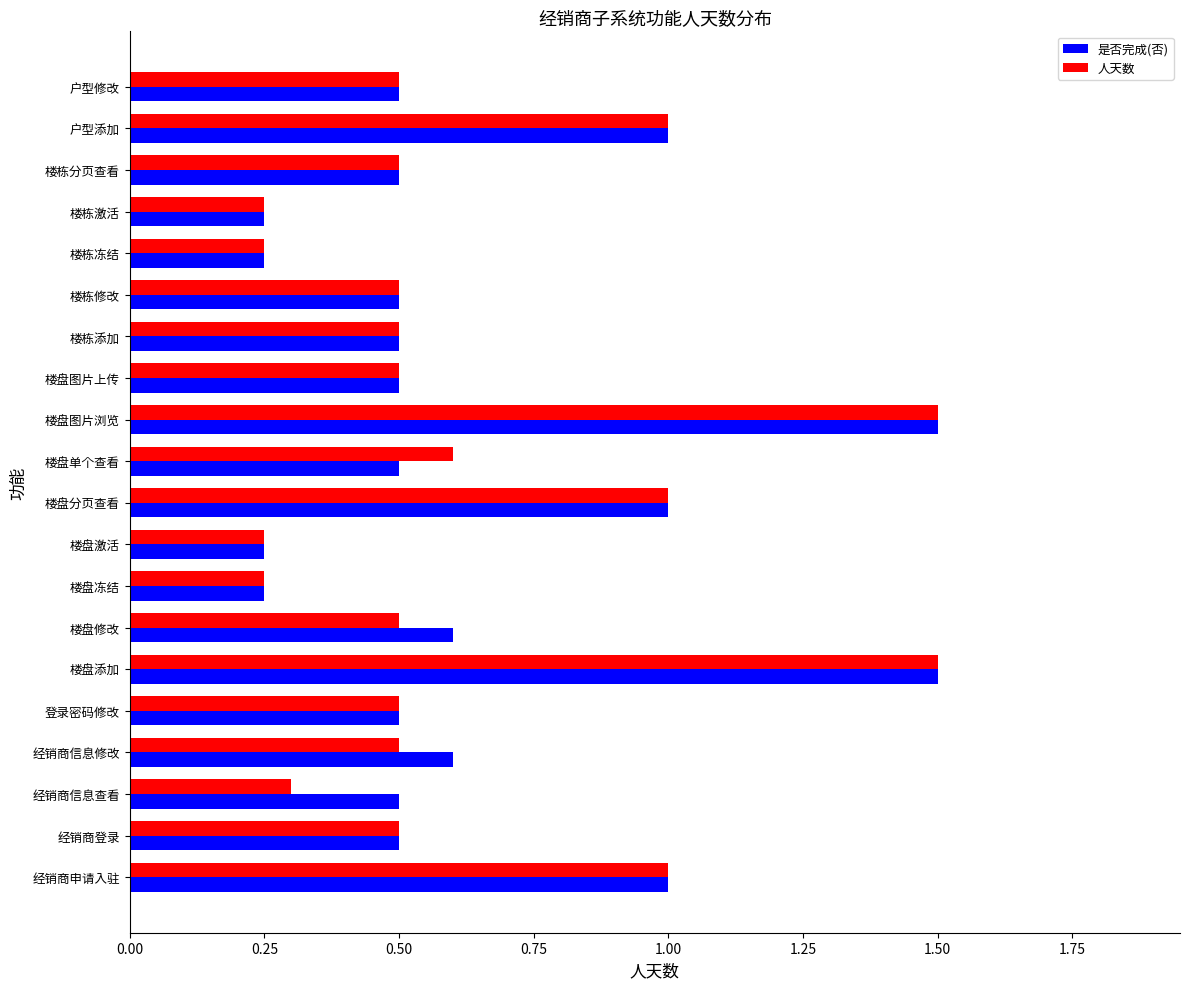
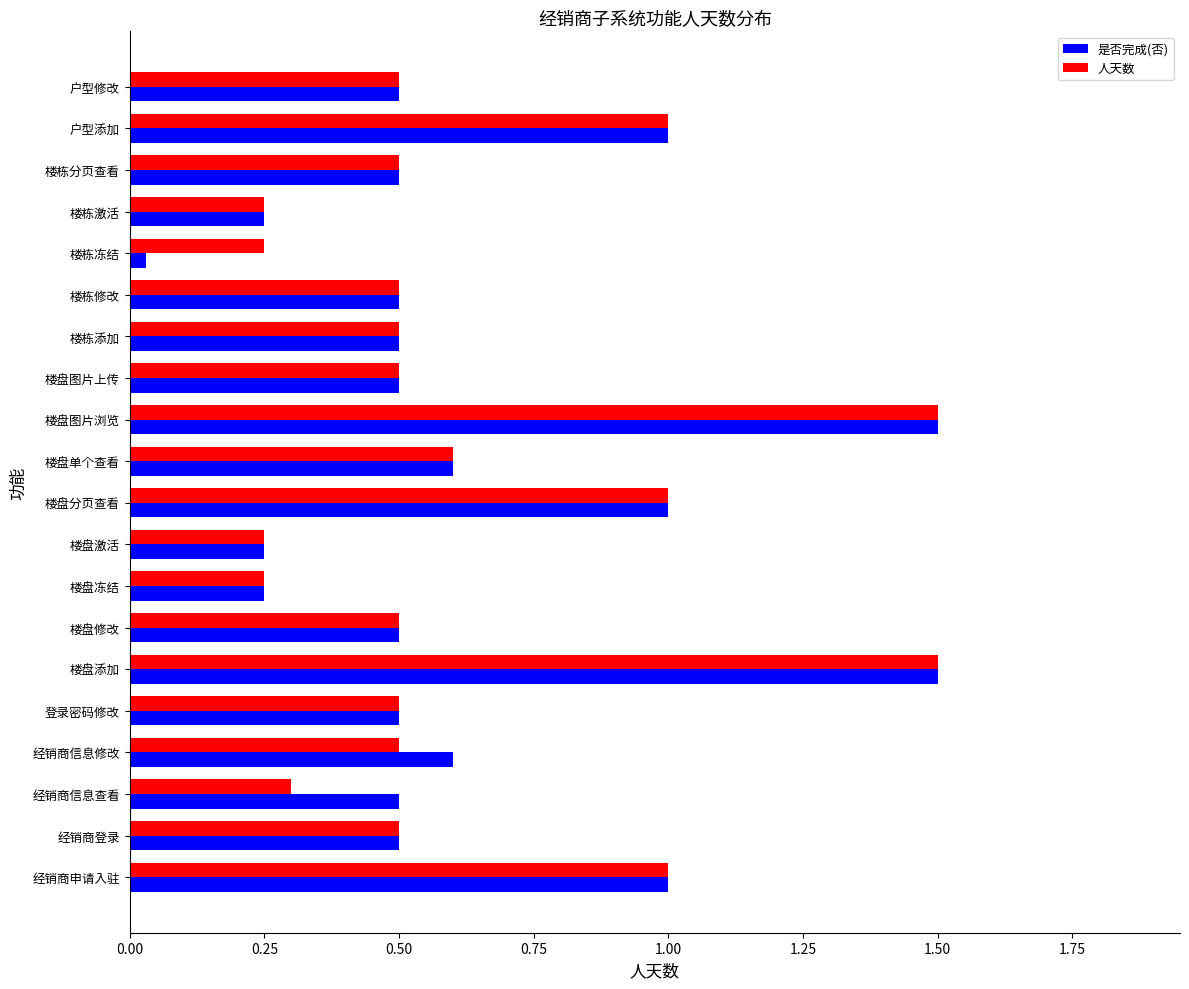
  {
    "是否完成(否)": {
      "户型修改": 0.50,
      "户型添加": 1.00,
      "楼栋分页查看": 0.50,
      "楼栋激活": 0.25,
-     "楼栋冻结": 0.25,
+     "楼栋冻结": 0.03,
      "楼栋修改": 0.50,
      "楼栋添加": 0.50,
      "楼盘图片上传": 0.50,
      "楼盘图片浏览": 1.50,
-     "楼盘单个查看": 0.5,
+     "楼盘单个查看": 0.6,
      "楼盘分页查看": 1.00,
      "楼盘激活": 0.25,
      "楼盘冻结": 0.25,
-     "楼盘修改": 0.6,
+     "楼盘修改": 0.5,
      "楼盘添加": 1.50,
      "登录密码修改": 0.50,
      "经销商信息修改": 0.60,
      "经销商信息查看": 0.50,
      "经销商登录": 0.50,
      "经销商申请入驻": 1.00
    },
    "人天数": {
      "户型修改": 0.50,
      "户型添加": 1.00,
      "楼栋分页查看": 0.50,
      "楼栋激活": 0.25,
      "楼栋冻结": 0.25,
      "楼栋修改": 0.50,
      "楼栋添加": 0.50,
      "楼盘图片上传": 0.50,
      "楼盘图片浏览": 1.50,
      "楼盘单个查看": 0.60,
      "楼盘分页查看": 1.00,
      "楼盘激活": 0.25,
      "楼盘冻结": 0.25,
      "楼盘修改": 0.50,
      "楼盘添加": 1.50,
      "登录密码修改": 0.50,
      "经销商信息修改": 0.50,
      "经销商信息查看": 0.30,
      "经销商登录": 0.50,
      "经销商申请入驻": 1.00
    }
  }
